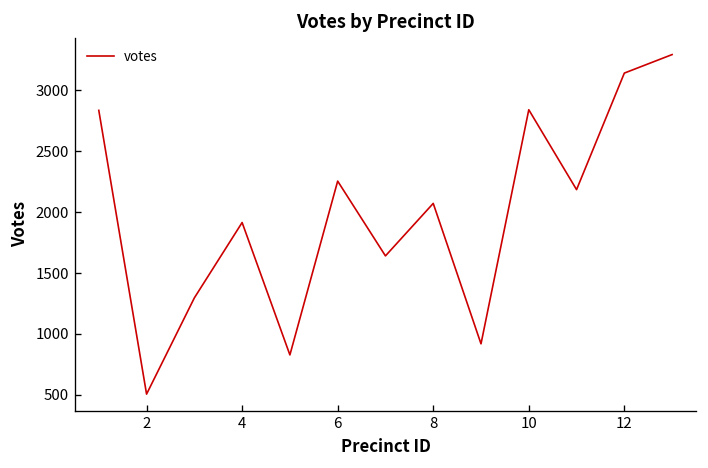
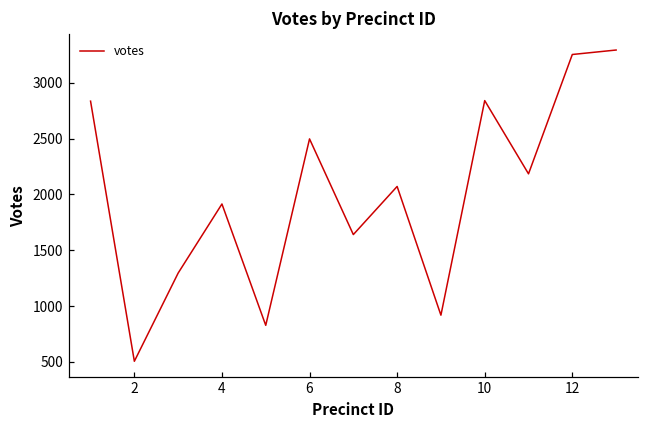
  {
    "2": 510,
    "4": 1920,
-   "6": 2260,
+   "6": 2500,
    "8": 2070,
    "10": 2840,
-   "12": 3140
+   "12": 3250
  }
